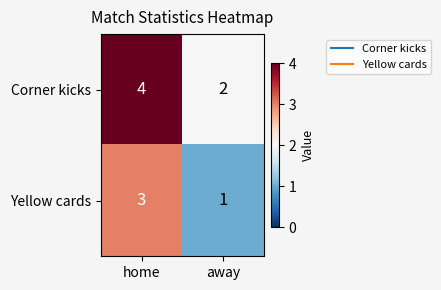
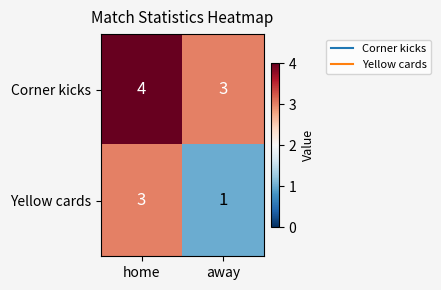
  {
    "Corner kicks": {
      "home": 4,
-     "away": 2
+     "away": 3
    },
    "Yellow cards": {
      "home": 3,
      "away": 1
    }
  }
